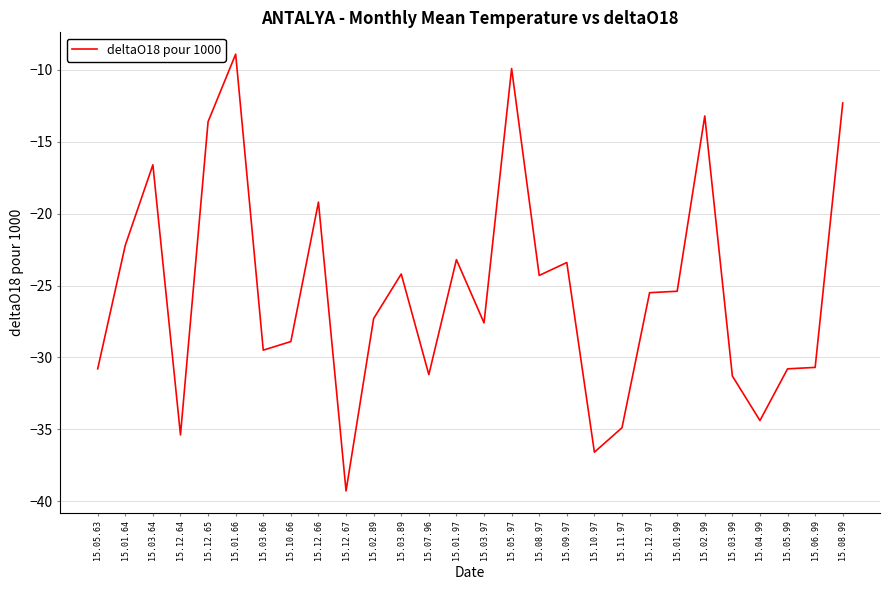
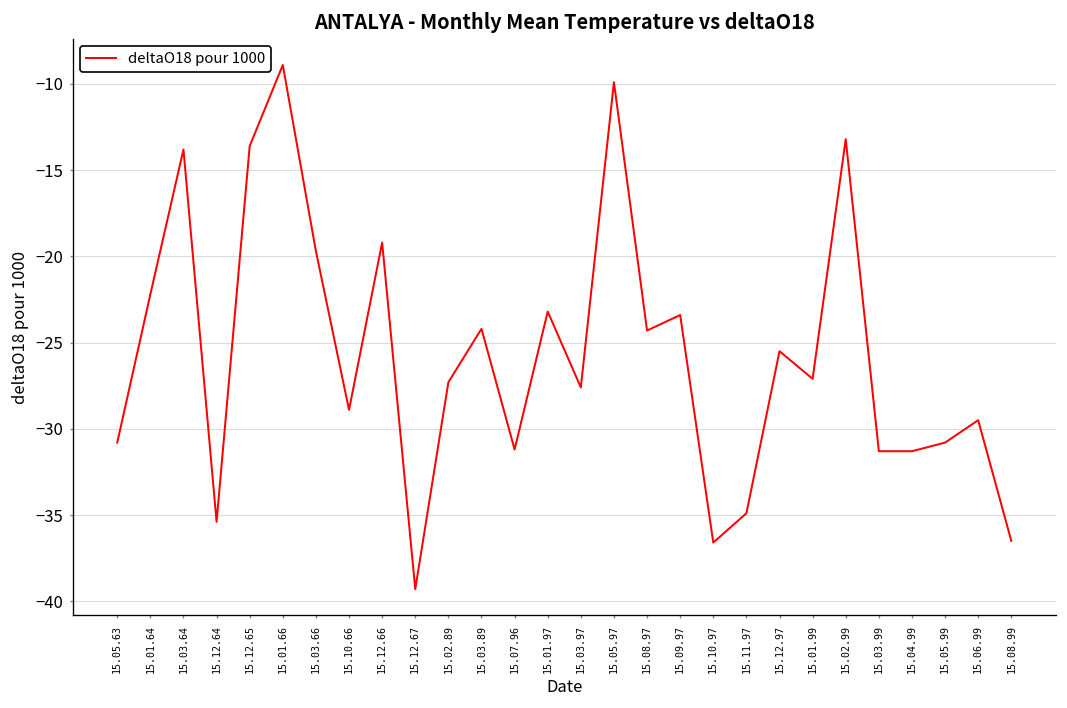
  {
    "15.05.63": -30.8,
    "15.01.64": -22.2,
-   "15.03.64": -16.6,
+   "15.03.64": -13.8,
    "15.12.64": -35.4,
    "15.12.65": -13.6,
    "15.01.66": -8.9,
-   "15.03.66": -29.5,
+   "15.03.66": -19.7,
    "15.10.66": -28.9,
    "15.12.66": -19.2,
    "15.12.67": -39.3,
    "15.02.89": -27.3,
    "15.03.89": -24.2,
    "15.07.96": -31.2,
    "15.01.97": -23.2,
    "15.03.97": -27.6,
    "15.05.97": -9.9,
    "15.08.97": -24.3,
    "15.09.97": -23.4,
    "15.10.97": -36.6,
    "15.11.97": -34.9,
    "15.12.97": -25.5,
-   "15.01.99": -25.4,
+   "15.01.99": -27.1,
    "15.02.99": -13.2,
    "15.03.99": -31.3,
-   "15.04.99": -34.4,
+   "15.04.99": -31.3,
    "15.05.99": -30.8,
-   "15.06.99": -30.7,
-   "15.08.99": -12.3
+   "15.06.99": -29.5,
+   "15.08.99": -36.5
  }
